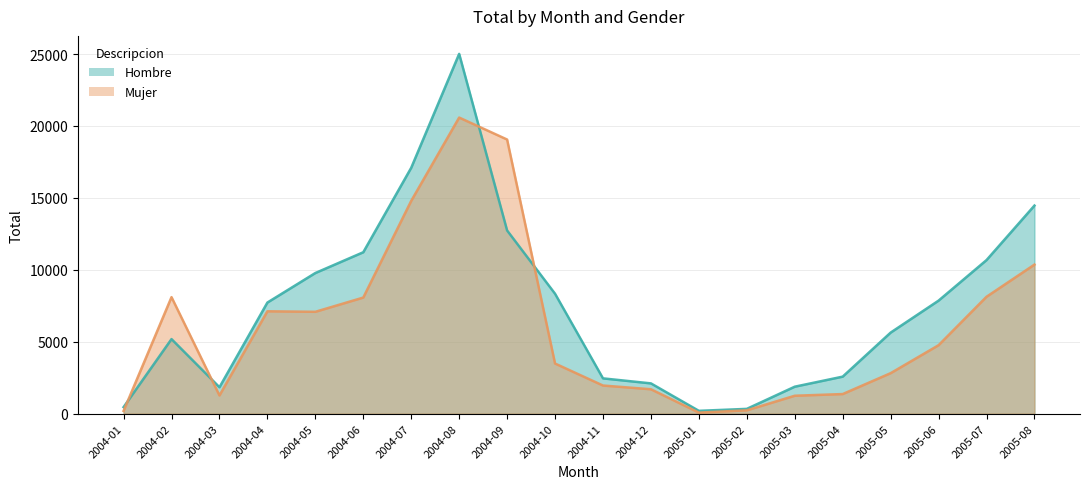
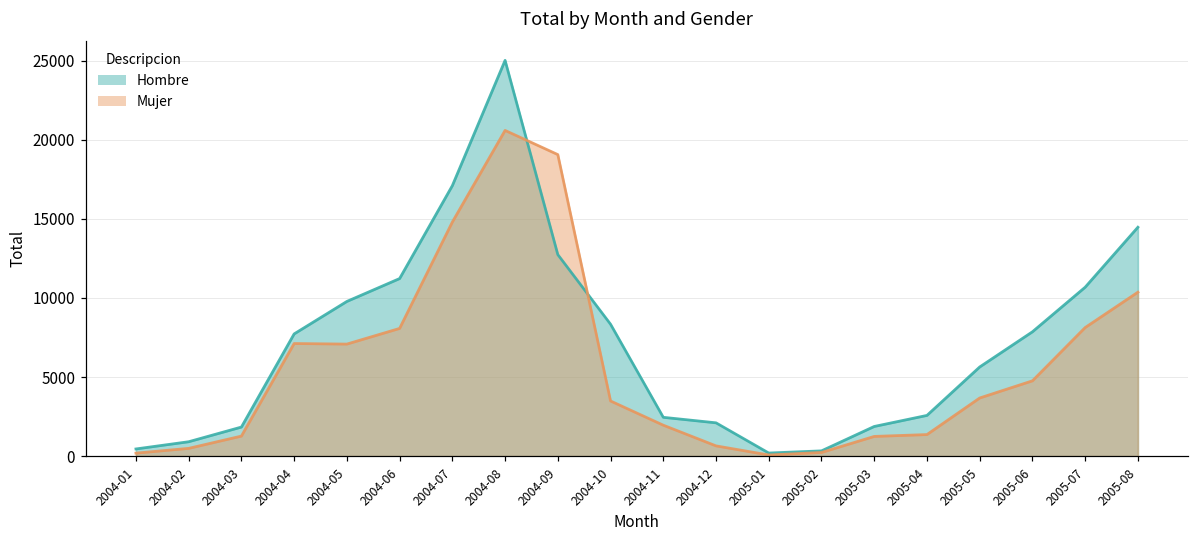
  {
    "Hombre": {
      "2004-01": 500,
-     "2004-02": 5200,
+     "2004-02": 900,
      "2004-03": 1800,
      "2004-04": 7700,
      "2004-05": 9800,
      "2004-06": 11200,
      "2004-07": 17100,
      "2004-08": 25000,
      "2004-09": 12700,
      "2004-10": 8300,
      "2004-11": 2500,
      "2004-12": 2100,
      "2005-03": 1900,
      "2005-04": 2600,
      "2005-05": 5600,
      "2005-06": 7900,
      "2005-07": 10700,
      "2005-08": 14500
    },
    "Mujer": {
      "2004-01": 200,
-     "2004-02": 8100,
+     "2004-02": 500,
      "2004-03": 1300,
      "2004-04": 7100,
      "2004-05": 7100,
      "2004-06": 8100,
      "2004-07": 14800,
      "2004-08": 20600,
      "2004-09": 19100,
      "2004-10": 3500,
      "2004-11": 2000,
-     "2004-12": 1700,
+     "2004-12": 600,
      "2005-03": 1200,
      "2005-04": 1400,
-     "2005-05": 2800,
+     "2005-05": 3700,
      "2005-06": 4800,
      "2005-07": 8100,
      "2005-08": 10400
    }
  }
